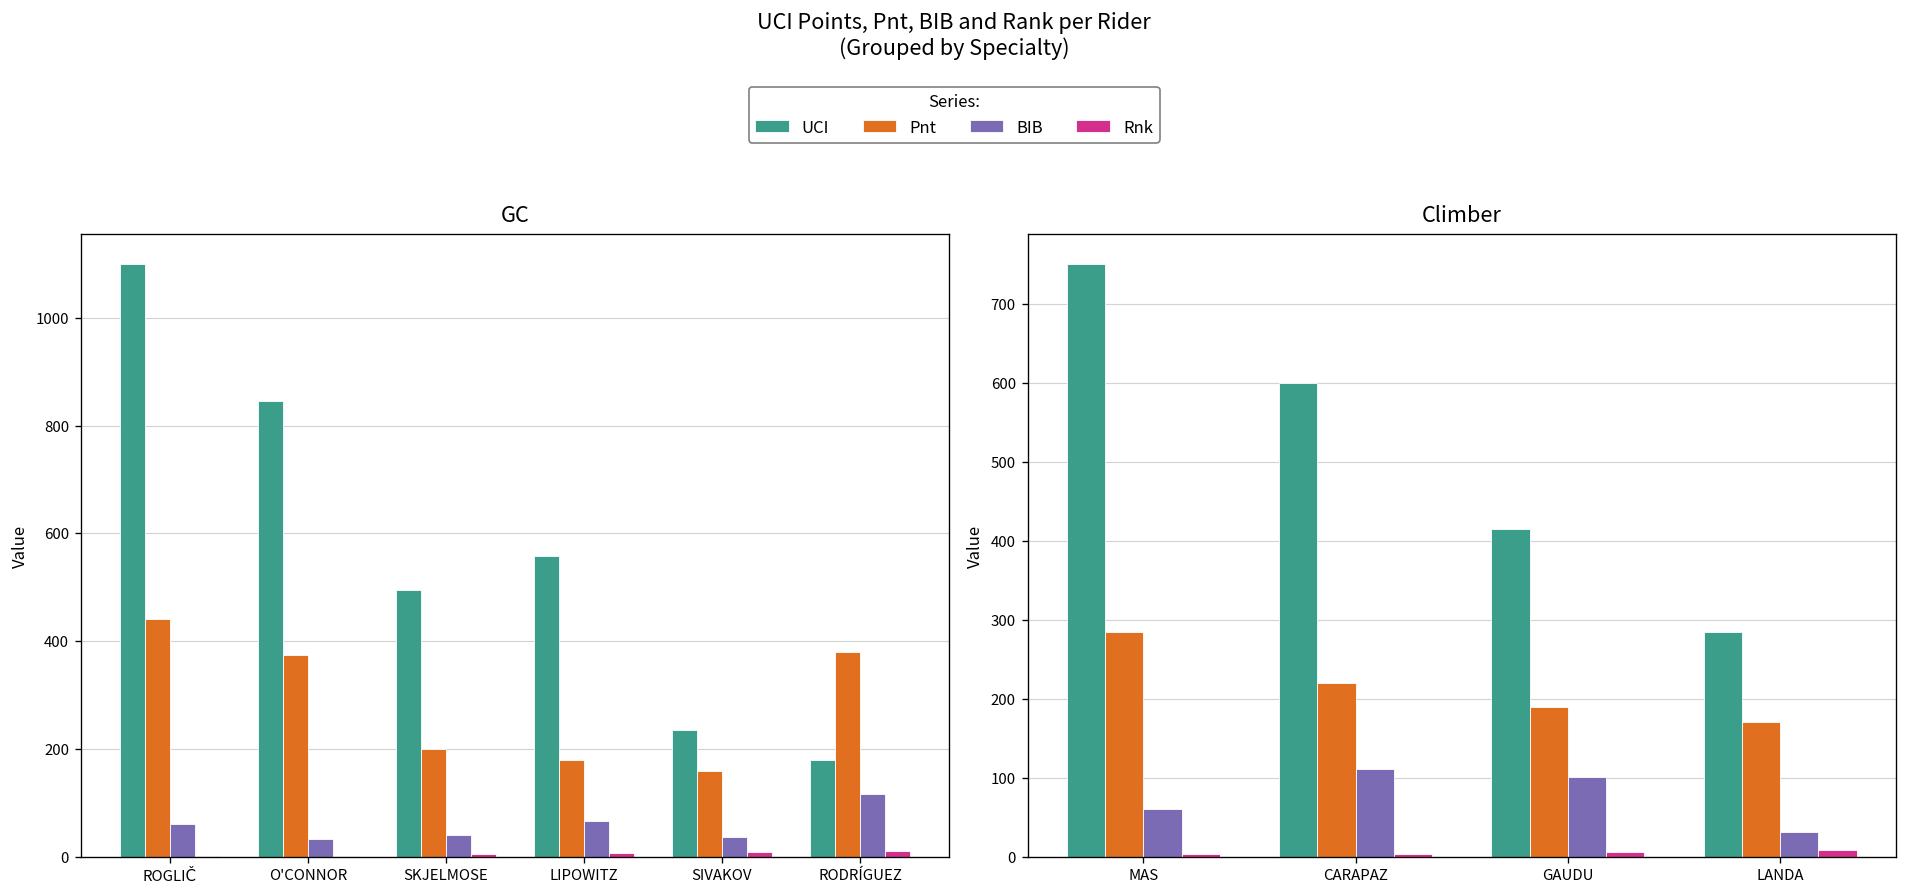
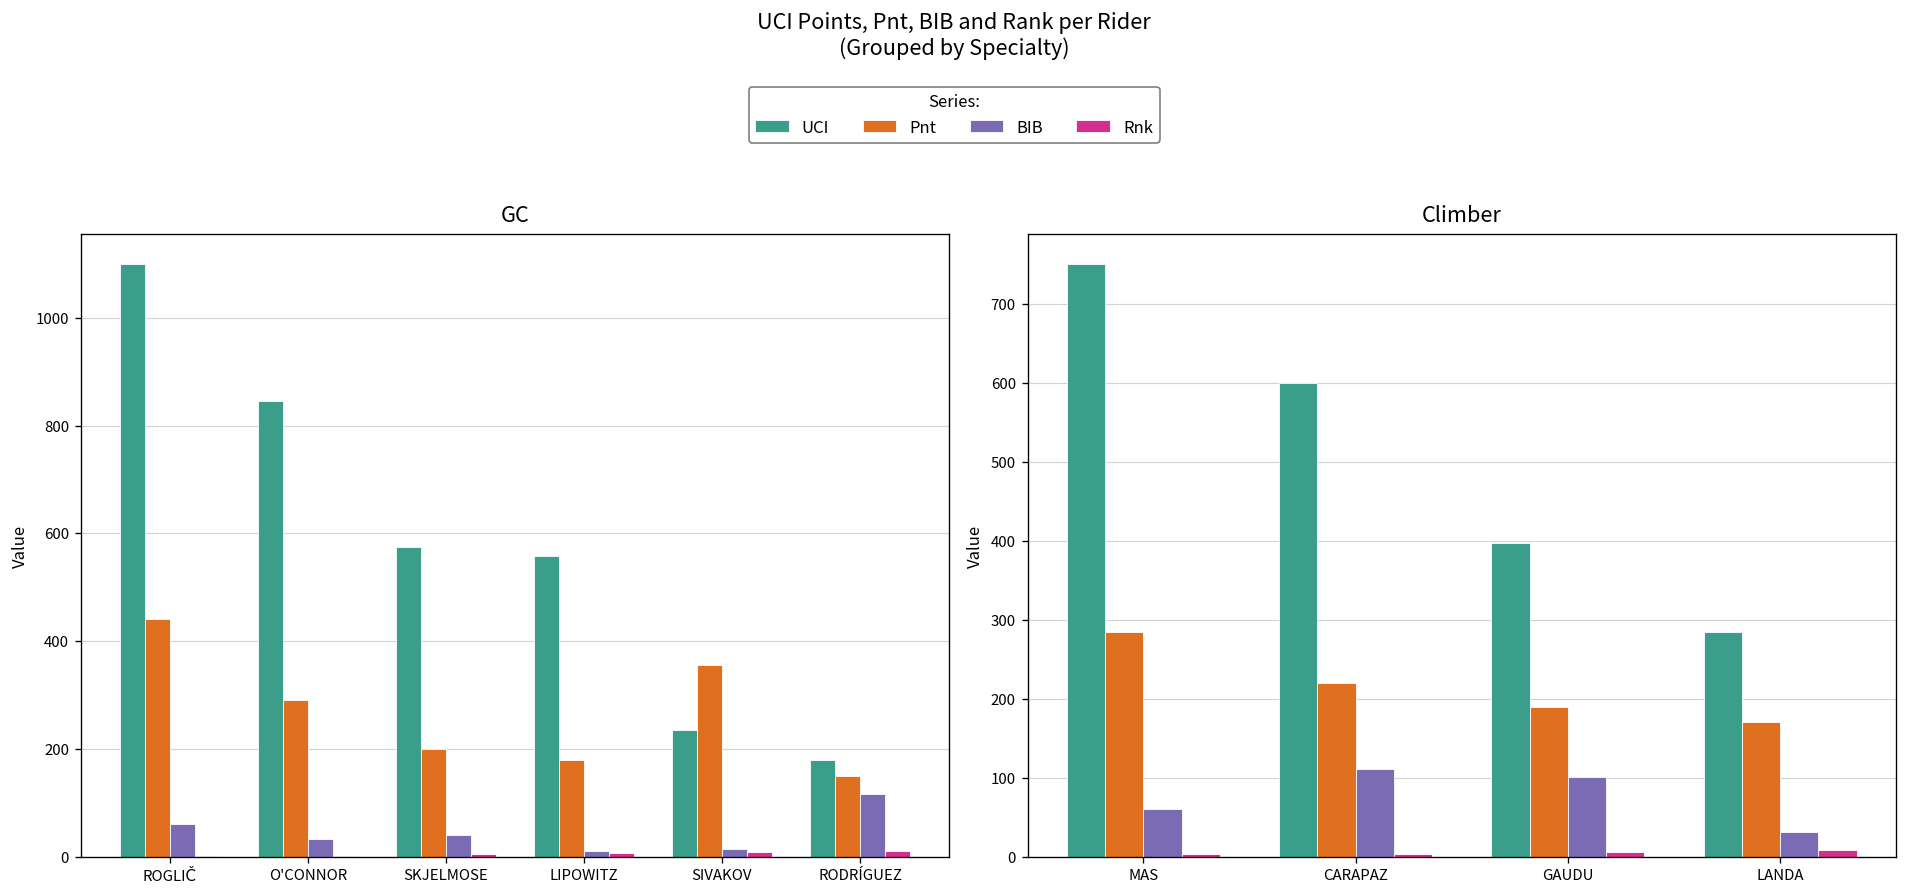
  {
    "GC": {
      "UCI": {
        "ROGLIČ": 1100,
        "O'CONNOR": 850,
-       "SKJELMOSE": 500,
+       "SKJELMOSE": 570,
        "LIPOWITZ": 560,
        "SIVAKOV": 240,
        "RODRÍGUEZ": 180
      },
      "Pnt": {
        "ROGLIČ": 440,
-       "O'CONNOR": 370,
+       "O'CONNOR": 290,
        "SKJELMOSE": 200,
        "LIPOWITZ": 180,
-       "SIVAKOV": 160,
-       "RODRÍGUEZ": 380
+       "SIVAKOV": 360,
+       "RODRÍGUEZ": 150
      },
      "BIB": {
        "ROGLIČ": 60,
        "O'CONNOR": 30,
        "SKJELMOSE": 40,
-       "LIPOWITZ": 70,
-       "SIVAKOV": 40,
+       "LIPOWITZ": 10,
+       "SIVAKOV": 10,
        "RODRÍGUEZ": 120
      },
      "Rnk": {
        "LIPOWITZ": 10,
        "SIVAKOV": 10,
        "RODRÍGUEZ": 10
      }
    },
    "Climber": {
      "UCI": {
        "MAS": 750,
        "CARAPAZ": 600,
-       "GAUDU": 420,
+       "GAUDU": 400,
        "LANDA": 290
      },
      "Pnt": {
        "MAS": 280,
        "CARAPAZ": 220,
        "GAUDU": 190,
        "LANDA": 170
      },
      "BIB": {
        "MAS": 60,
        "CARAPAZ": 110,
        "GAUDU": 100,
        "LANDA": 30
      },
      "Rnk": {
        "CARAPAZ": 0,
        "GAUDU": 10,
        "LANDA": 10
      }
    }
  }
